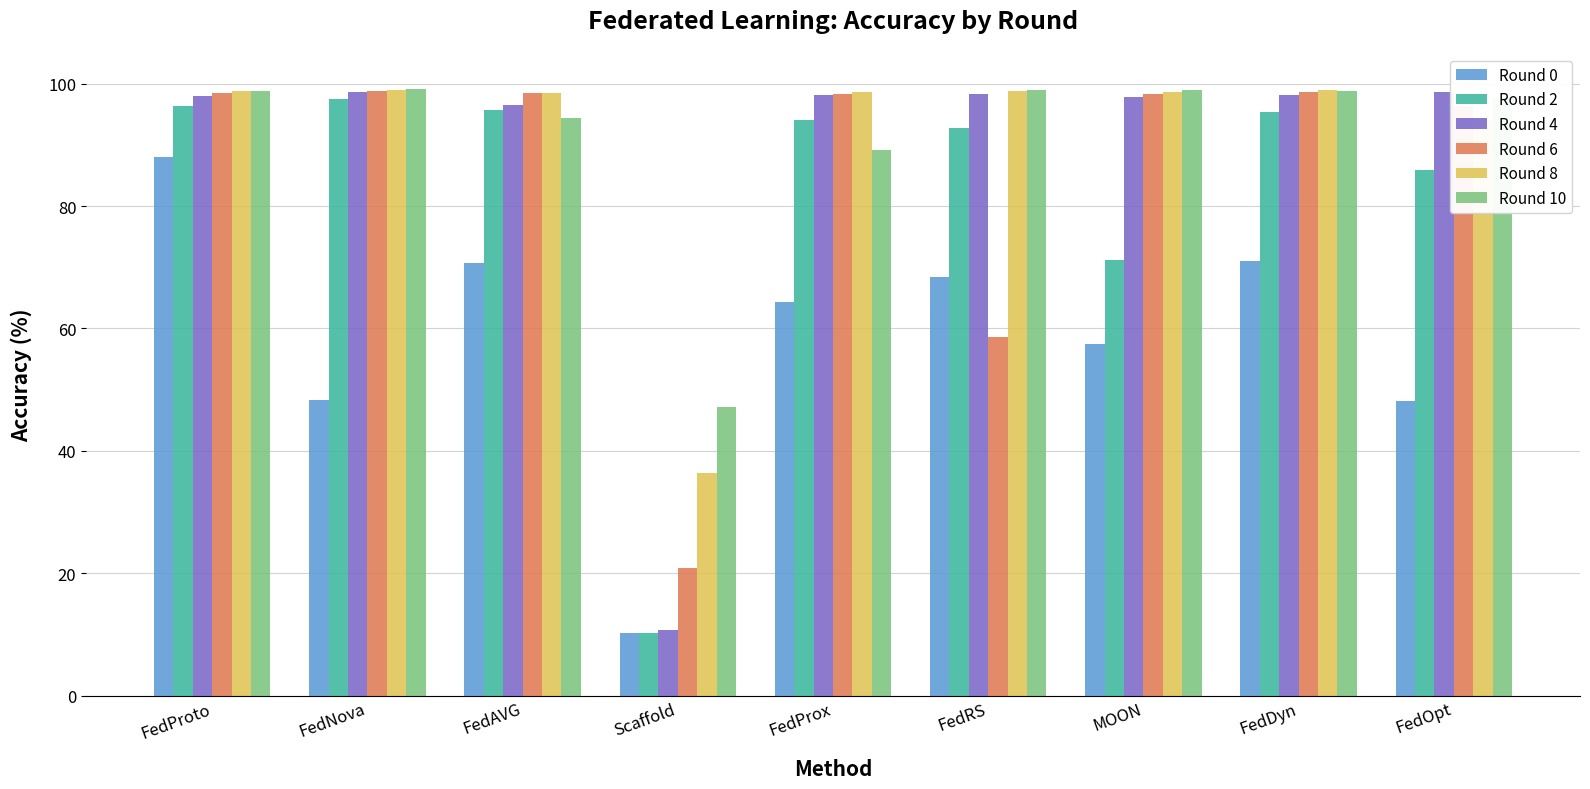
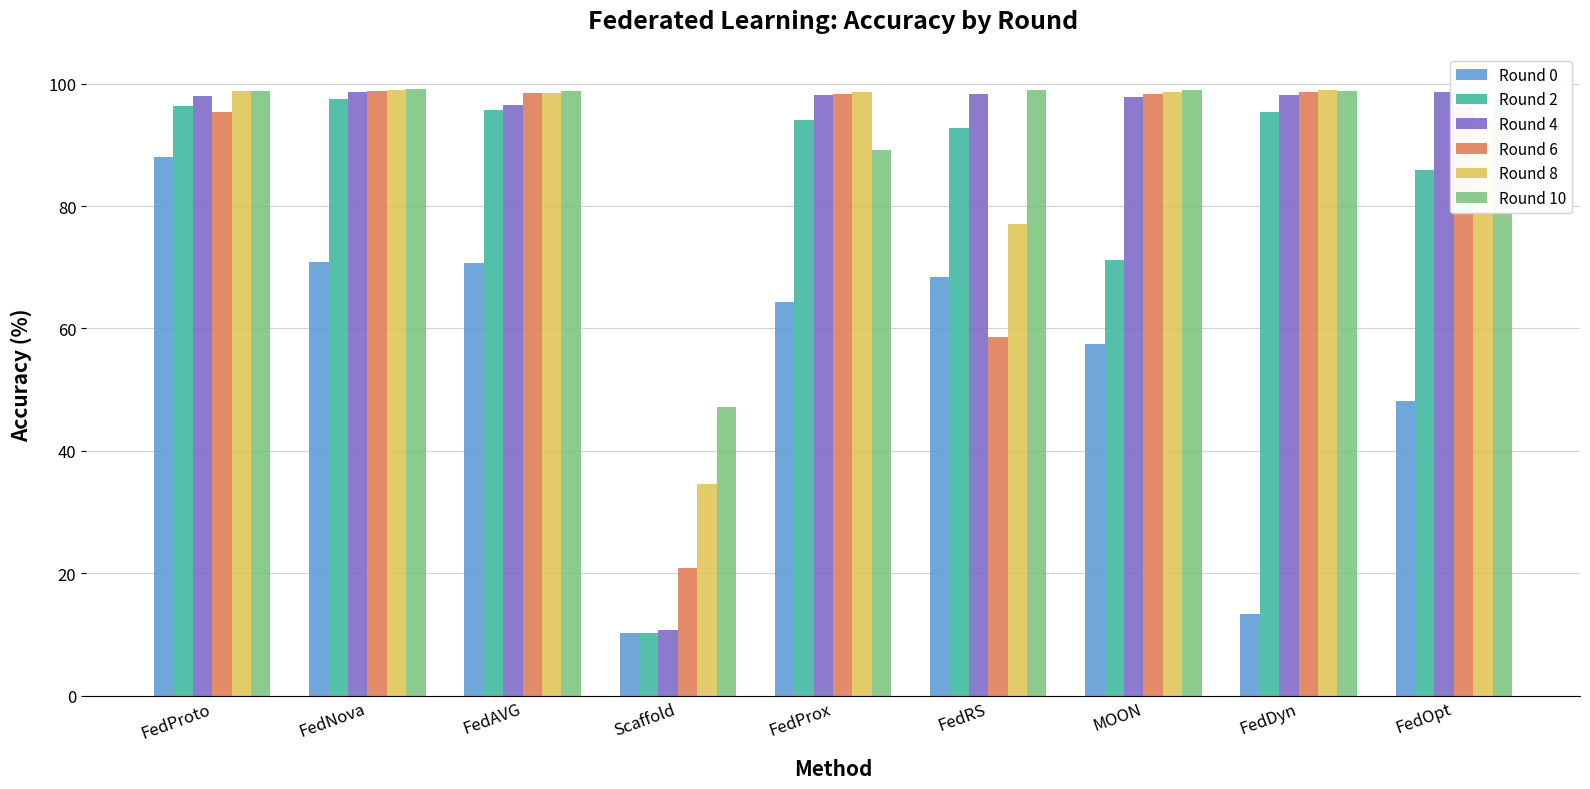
  {
    "Round 0": {
      "FedProto": 88,
-     "FedNova": 48,
+     "FedNova": 71,
      "FedAVG": 71,
      "Scaffold": 10,
      "FedProx": 64,
      "FedRS": 68,
      "MOON": 58,
-     "FedDyn": 71,
+     "FedDyn": 13,
      "FedOpt": 48
    },
    "Round 2": {
      "FedProto": 96,
      "FedNova": 97,
      "FedAVG": 96,
      "Scaffold": 10,
      "FedProx": 94,
      "FedRS": 93,
      "MOON": 71,
      "FedDyn": 95,
      "FedOpt": 86
    },
    "Round 4": {
      "FedProto": 98,
      "FedNova": 99,
      "FedAVG": 96,
      "Scaffold": 11,
      "FedProx": 98,
      "FedRS": 98,
      "MOON": 98,
      "FedDyn": 98,
      "FedOpt": 99
    },
    "Round 6": {
-     "FedProto": 98,
+     "FedProto": 95,
      "FedNova": 99,
      "FedAVG": 98,
      "Scaffold": 21,
      "FedProx": 98,
      "FedRS": 59,
      "MOON": 98,
      "FedDyn": 99
    },
    "Round 8": {
      "FedProto": 99,
      "FedNova": 99,
      "FedAVG": 99,
-     "Scaffold": 36,
+     "Scaffold": 35,
      "FedProx": 99,
-     "FedRS": 99,
+     "FedRS": 77,
      "MOON": 99,
      "FedDyn": 99
    },
    "Round 10": {
      "FedProto": 99,
      "FedNova": 99,
-     "FedAVG": 94,
+     "FedAVG": 99,
      "Scaffold": 47,
      "FedProx": 89,
      "FedRS": 99,
      "MOON": 99,
      "FedDyn": 99
    }
  }
